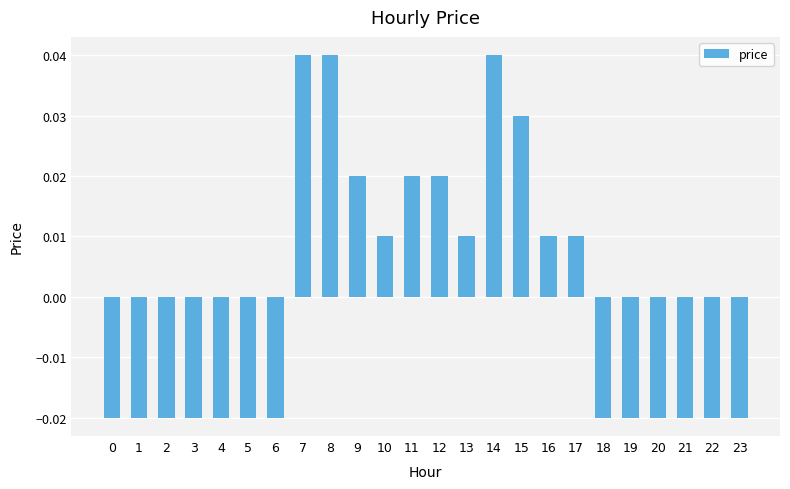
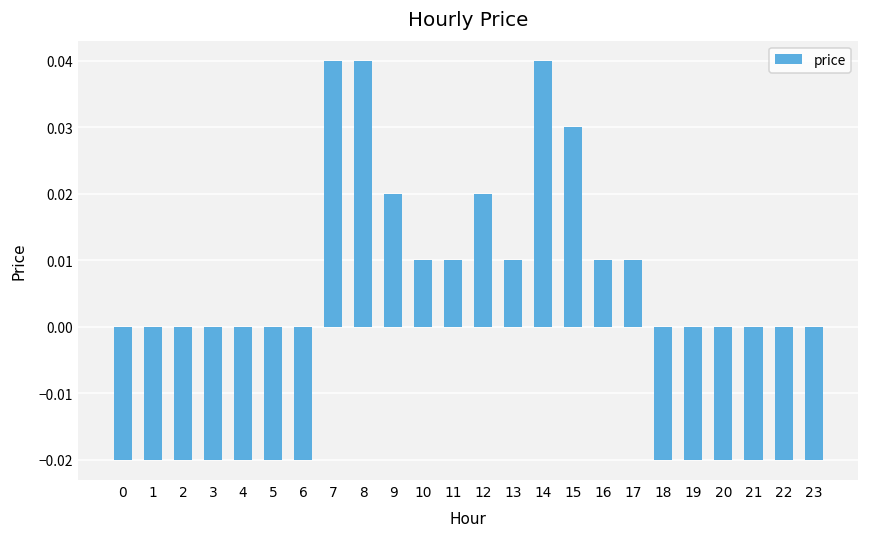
  {
    "0": -0.02,
    "1": -0.02,
    "2": -0.02,
    "3": -0.02,
    "4": -0.02,
    "5": -0.02,
    "6": -0.02,
    "7": 0.04,
    "8": 0.04,
    "9": 0.02,
    "10": 0.01,
-   "11": 0.02,
+   "11": 0.01,
    "12": 0.02,
    "13": 0.01,
    "14": 0.04,
    "15": 0.03,
    "16": 0.01,
    "17": 0.01,
    "18": -0.02,
    "19": -0.02,
    "20": -0.02,
    "21": -0.02,
    "22": -0.02,
    "23": -0.02
  }
